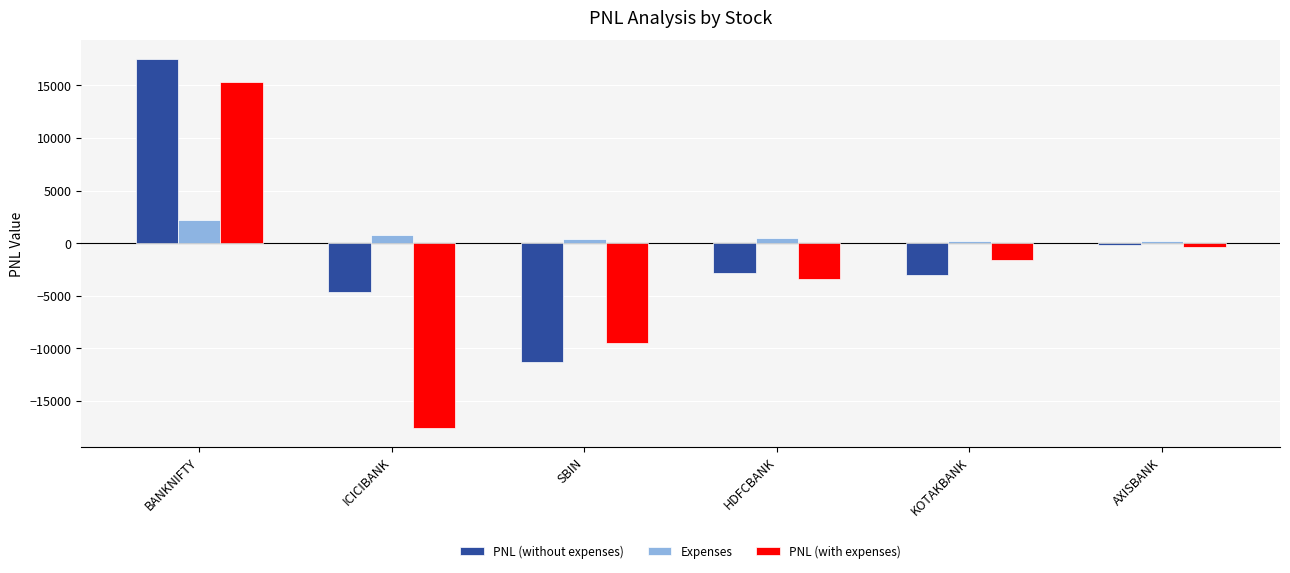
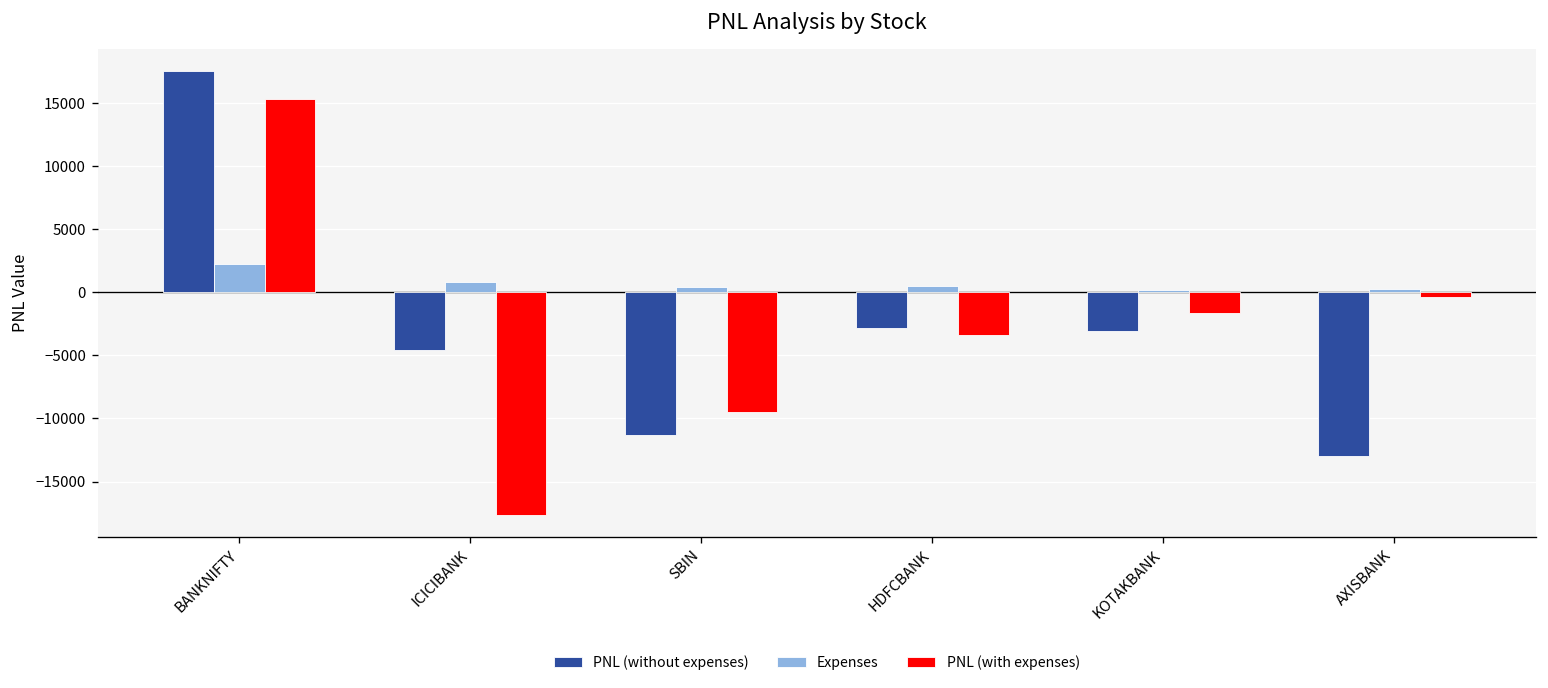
  {
    "PNL (without expenses)": {
      "BANKNIFTY": 17500,
      "ICICIBANK": -4600,
      "SBIN": -11300,
      "HDFCBANK": -2900,
      "KOTAKBANK": -3100,
-     "AXISBANK": -200
+     "AXISBANK": -13000
    },
    "Expenses": {
      "BANKNIFTY": 2200,
      "ICICIBANK": 800,
      "SBIN": 400,
      "HDFCBANK": 500
    },
    "PNL (with expenses)": {
      "BANKNIFTY": 15300,
      "ICICIBANK": -17600,
      "SBIN": -9500,
      "HDFCBANK": -3400,
      "KOTAKBANK": -1600,
      "AXISBANK": -400
    }
  }
